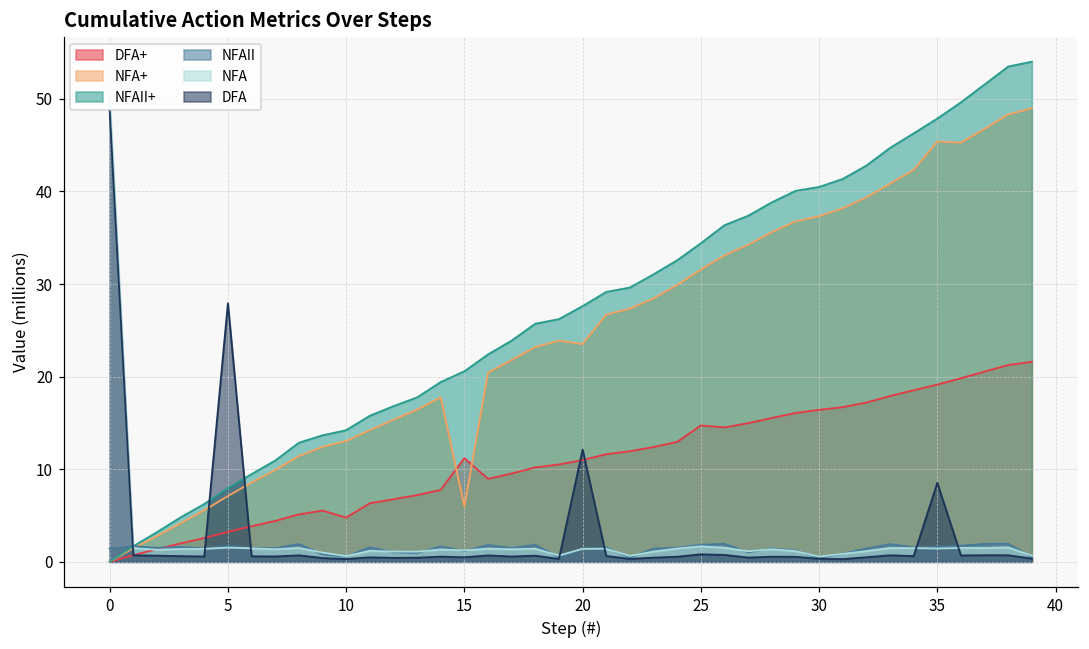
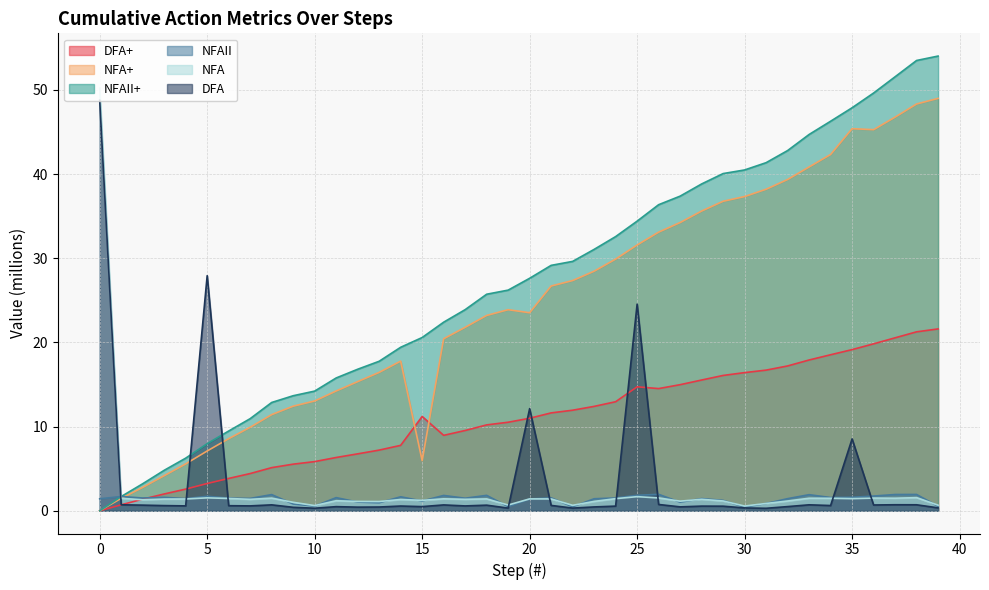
  {
    "DFA+": {
      "5": 3,
-     "10": 5,
+     "10": 6,
      "15": 11,
      "20": 11,
      "25": 15,
      "30": 16,
      "35": 19
    },
    "NFA+": {
      "5": 7,
      "10": 13,
      "15": 6,
      "20": 24,
      "25": 32,
      "30": 37,
      "35": 45
    },
    "DFA": {
      "5": 28,
      "15": 0,
      "20": 12,
-     "25": 1,
+     "25": 25,
      "35": 9
    }
  }
